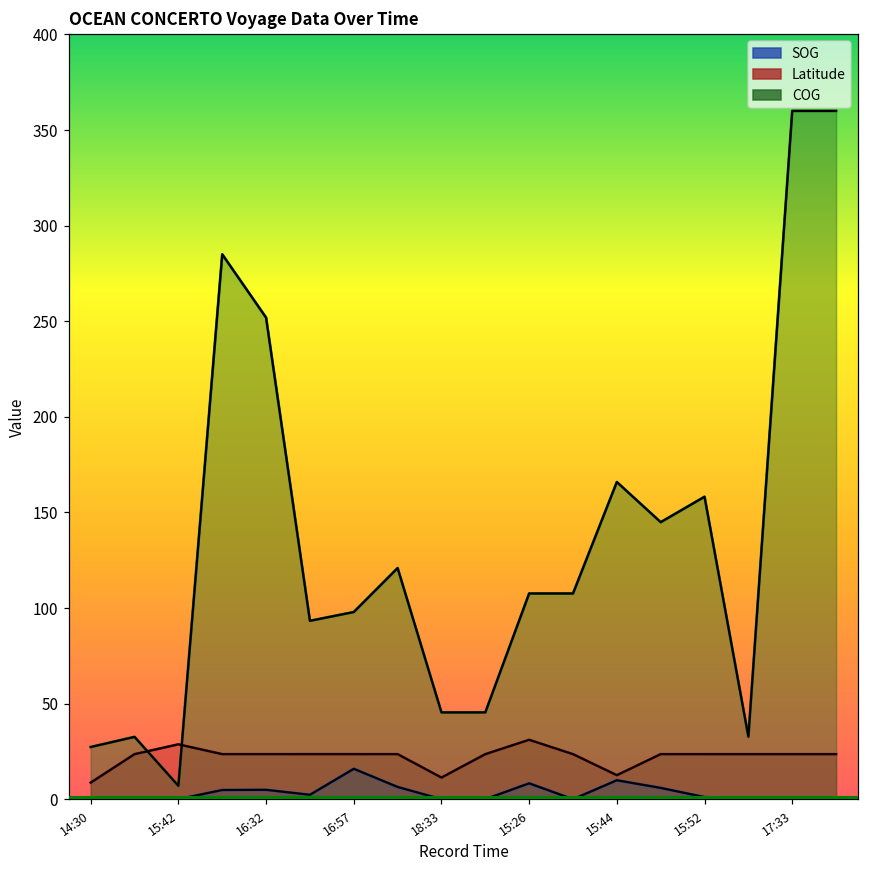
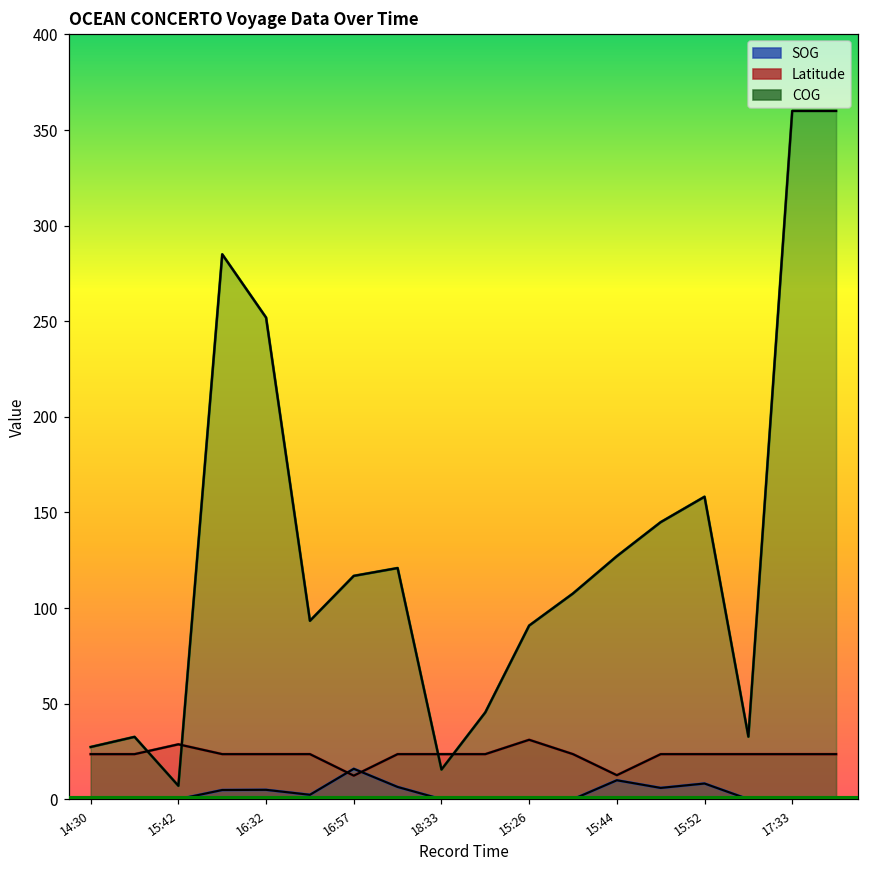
  {
    "SOG": {
      "14:30": 0,
      "15:42": 0,
      "16:32": 5,
      "16:57": 16,
      "18:33": 0,
-     "15:26": 8,
+     "15:26": 0,
      "15:44": 10,
-     "15:52": 1,
+     "15:52": 8,
      "17:33": 0
    },
    "Latitude": {
-     "14:30": 9,
+     "14:30": 24,
      "15:42": 29,
      "16:32": 24,
-     "16:57": 24,
-     "18:33": 11,
+     "16:57": 12,
+     "18:33": 24,
      "15:26": 31,
      "15:44": 13,
      "15:52": 24,
      "17:33": 24
    },
    "COG": {
      "14:30": 27,
      "15:42": 7,
      "16:32": 252,
-     "16:57": 98,
-     "18:33": 45,
-     "15:26": 108,
-     "15:44": 166,
+     "16:57": 117,
+     "18:33": 16,
+     "15:26": 91,
+     "15:44": 127,
      "15:52": 158,
      "17:33": 360
    }
  }
